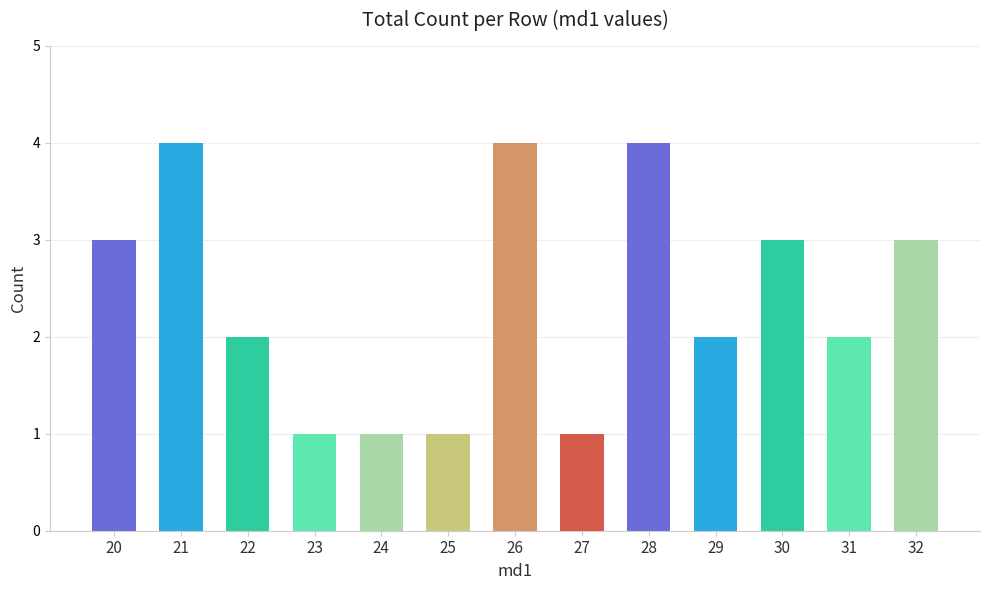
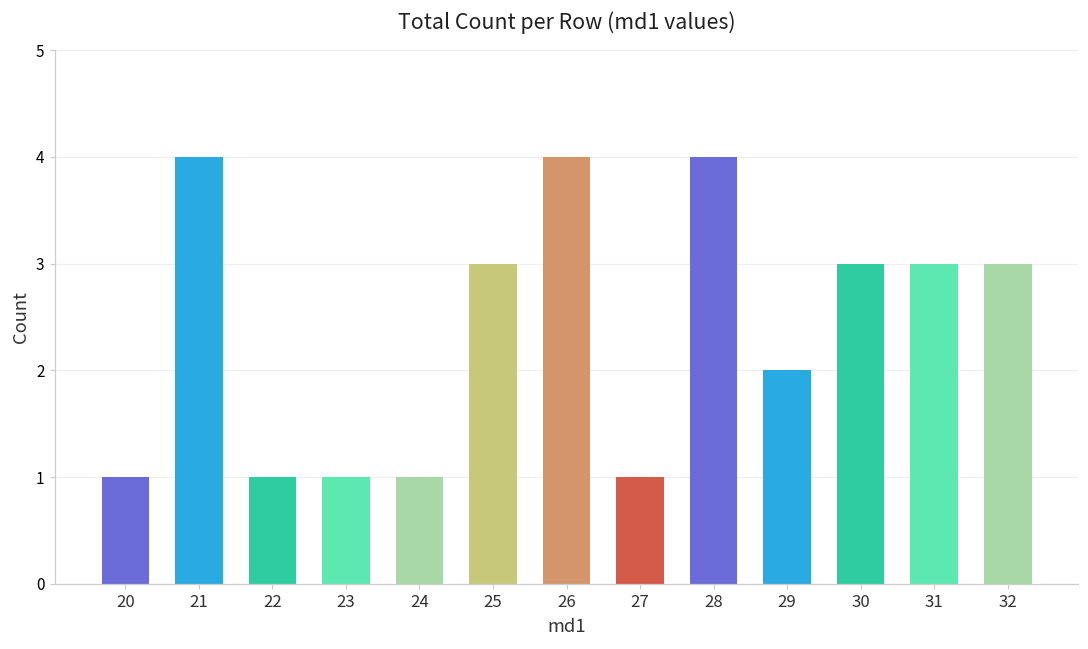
  {
-   "20": 3,
+   "20": 1,
    "21": 4,
-   "22": 2,
+   "22": 1,
    "23": 1,
    "24": 1,
-   "25": 1,
+   "25": 3,
    "26": 4,
    "27": 1,
    "28": 4,
    "29": 2,
    "30": 3,
-   "31": 2,
+   "31": 3,
    "32": 3
  }
